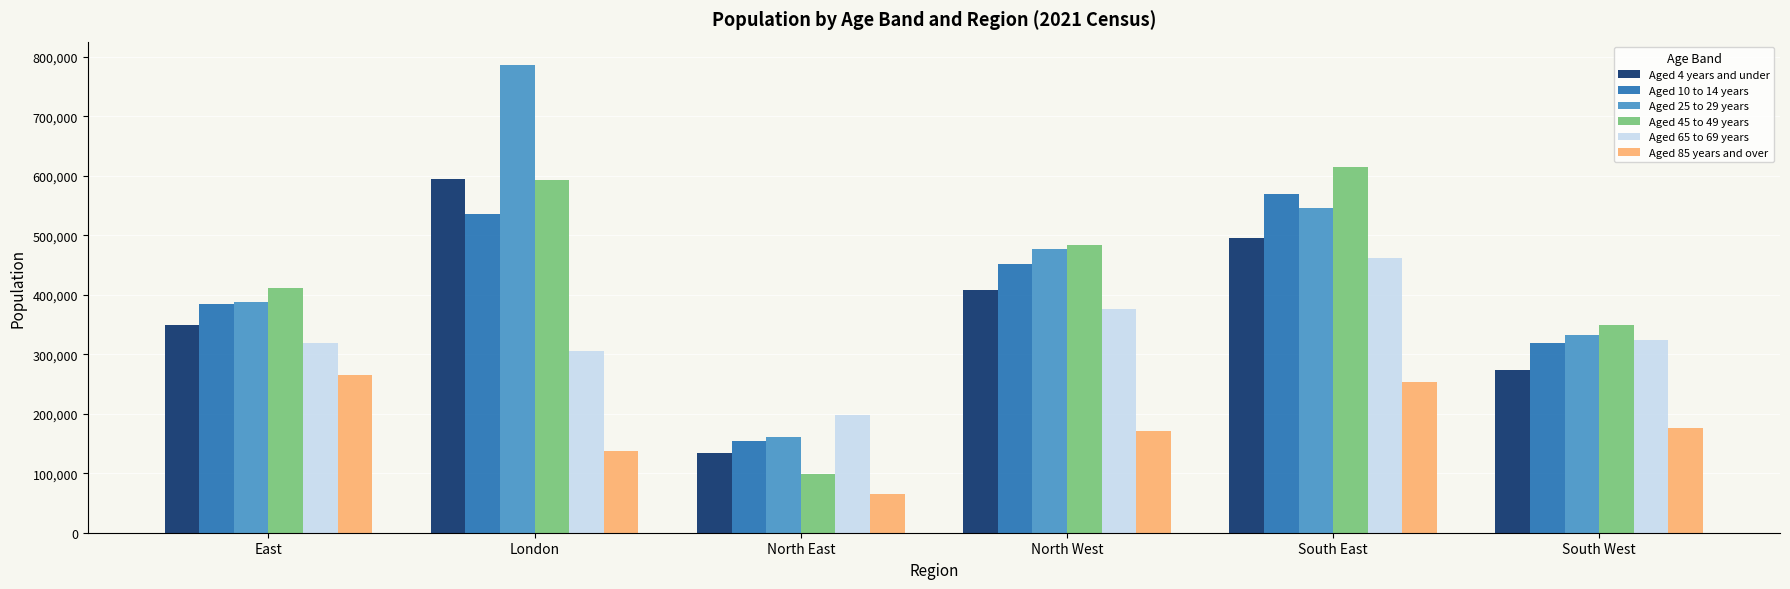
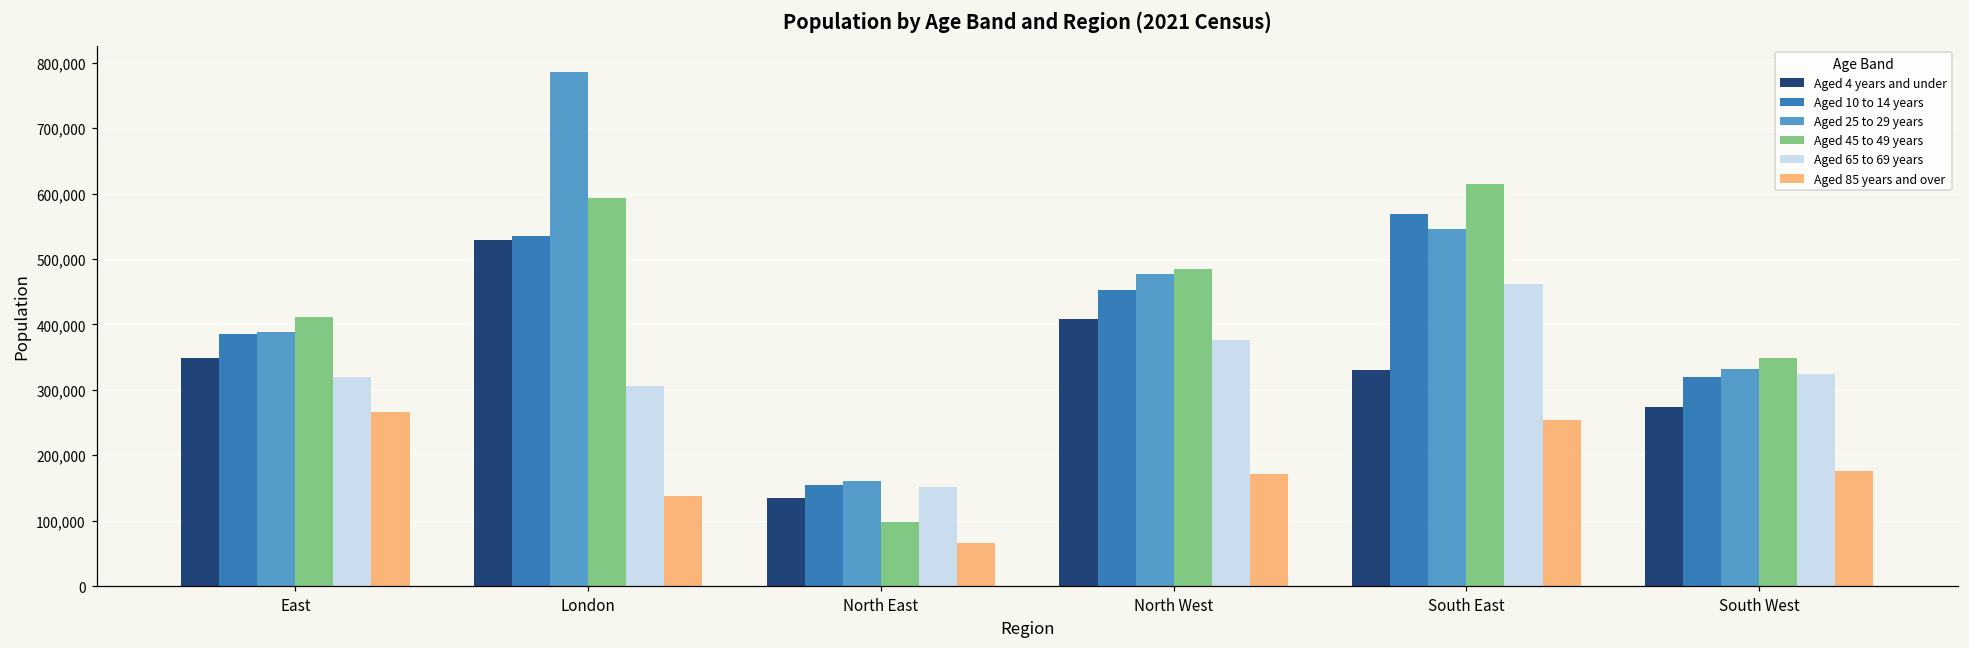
  {
    "Aged 4 years and under": {
      "East": "350,000",
-     "London": "590,000",
+     "London": "530,000",
      "North East": "130,000",
      "North West": "410,000",
-     "South East": "500,000",
+     "South East": "330,000",
      "South West": "270,000"
    },
    "Aged 45 to 49 years": {
      "East": "410,000",
      "London": "590,000",
      "North East": "100,000",
      "North West": "480,000",
      "South East": "610,000",
      "South West": "350,000"
    },
    "Aged 65 to 69 years": {
      "East": "320,000",
      "London": "310,000",
-     "North East": "200,000",
+     "North East": "150,000",
      "North West": "380,000",
      "South East": "460,000",
      "South West": "320,000"
    },
    "Aged 85 years and over": {
      "East": "270,000",
      "London": "140,000",
      "North East": "70,000",
      "North West": "170,000",
      "South East": "250,000",
      "South West": "180,000"
    }
  }
